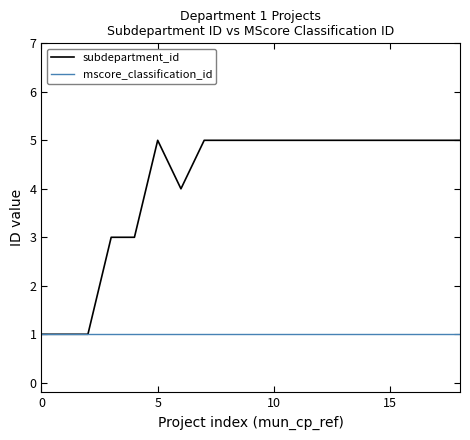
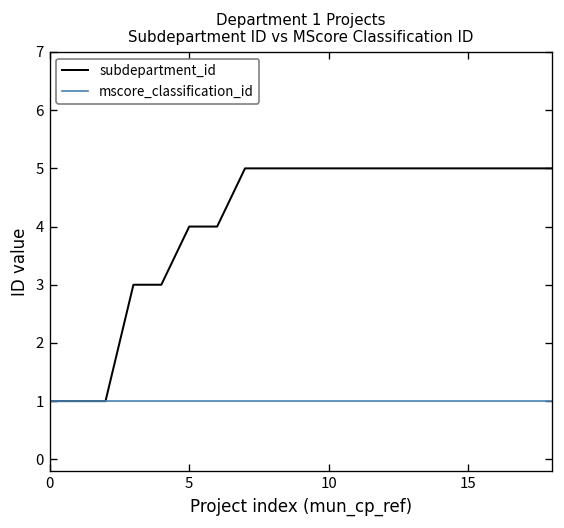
  {
    "subdepartment_id": {
-     "5": 5,
+     "5": 4,
      "10": 5,
      "15": 5
    },
    "mscore_classification_id": {
      "5": 1,
      "10": 1,
      "15": 1
    }
  }
